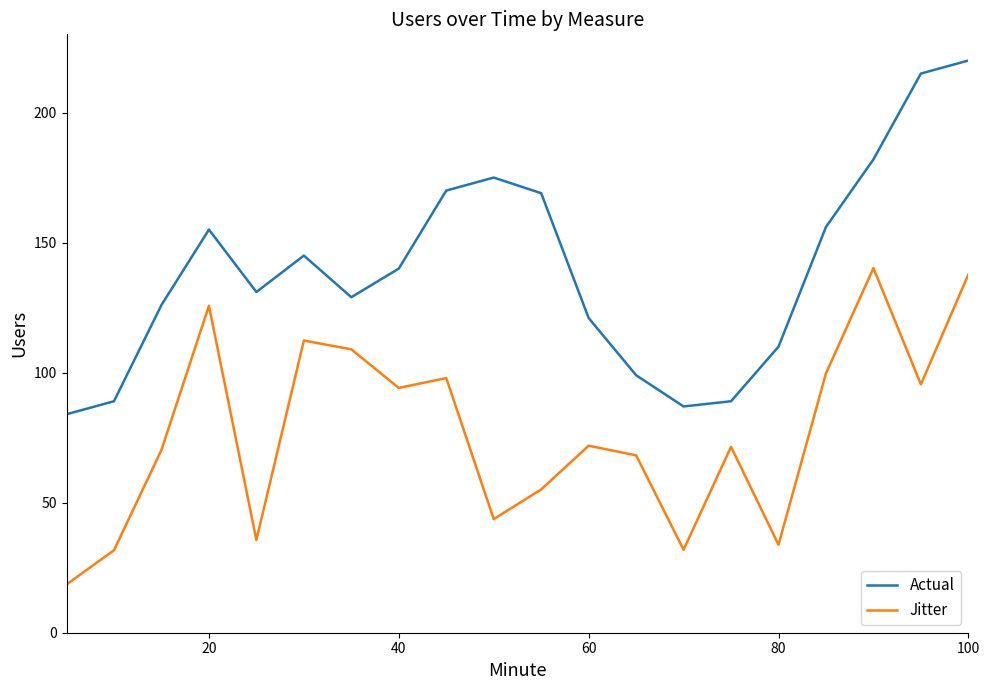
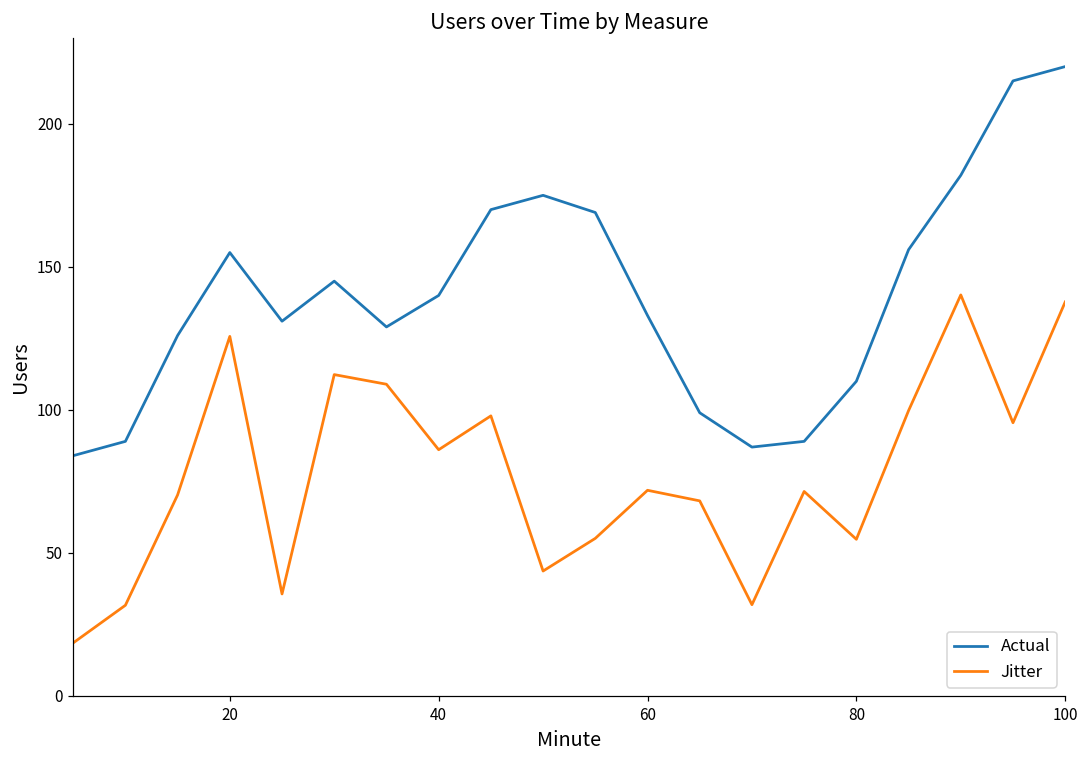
  {
    "Actual": {
      "20": 155,
      "40": 140,
-     "60": 121,
+     "60": 133,
      "80": 110,
      "100": 220
    },
    "Jitter": {
      "20": 126,
-     "40": 94,
+     "40": 86,
      "60": 72,
-     "80": 34,
+     "80": 55,
      "100": 138
    }
  }
